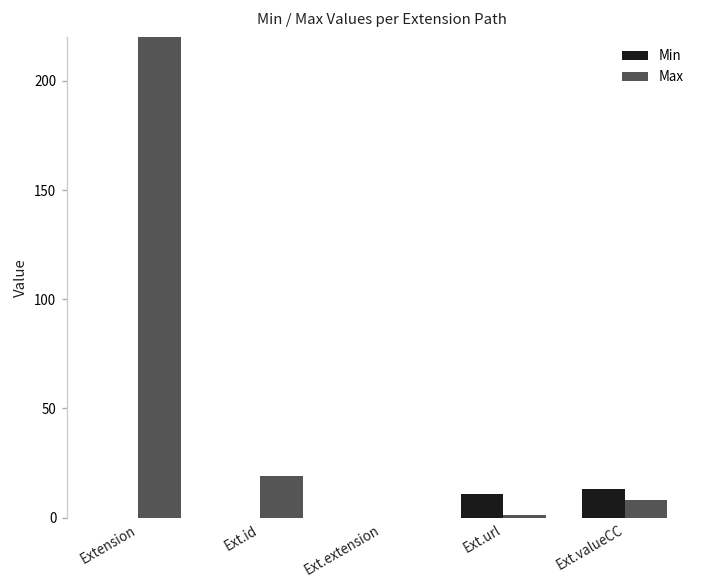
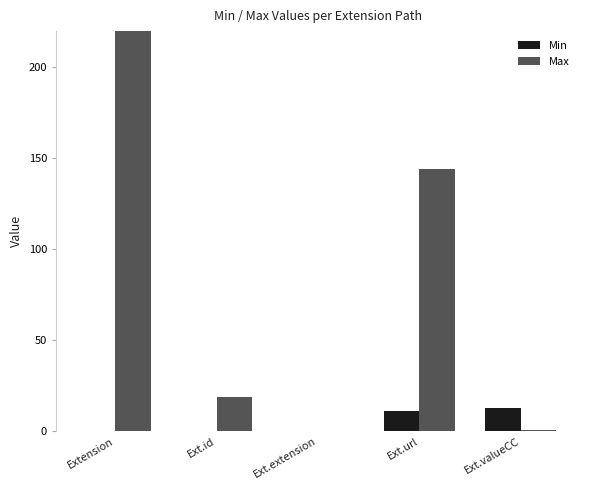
  {
    "Min": {
      "Extension": 0,
      "Ext.id": 0,
      "Ext.extension": 0,
      "Ext.url": 11,
      "Ext.valueCC": 13
    },
    "Max": {
      "Ext.id": 19,
      "Ext.extension": 0,
-     "Ext.url": 1,
-     "Ext.valueCC": 8
+     "Ext.url": 144,
+     "Ext.valueCC": 1
    }
  }
